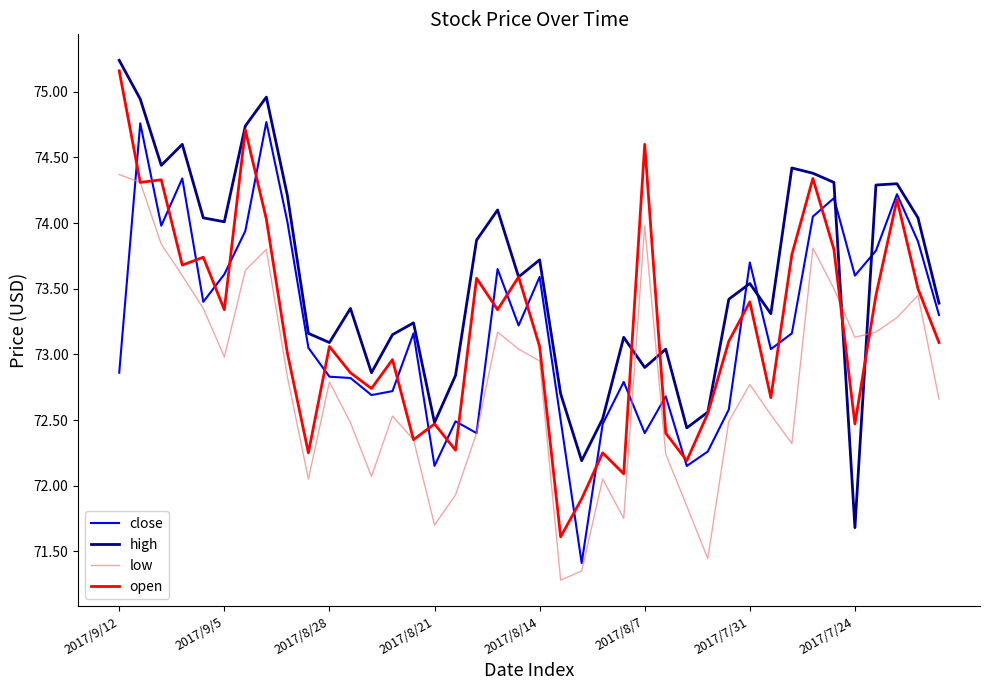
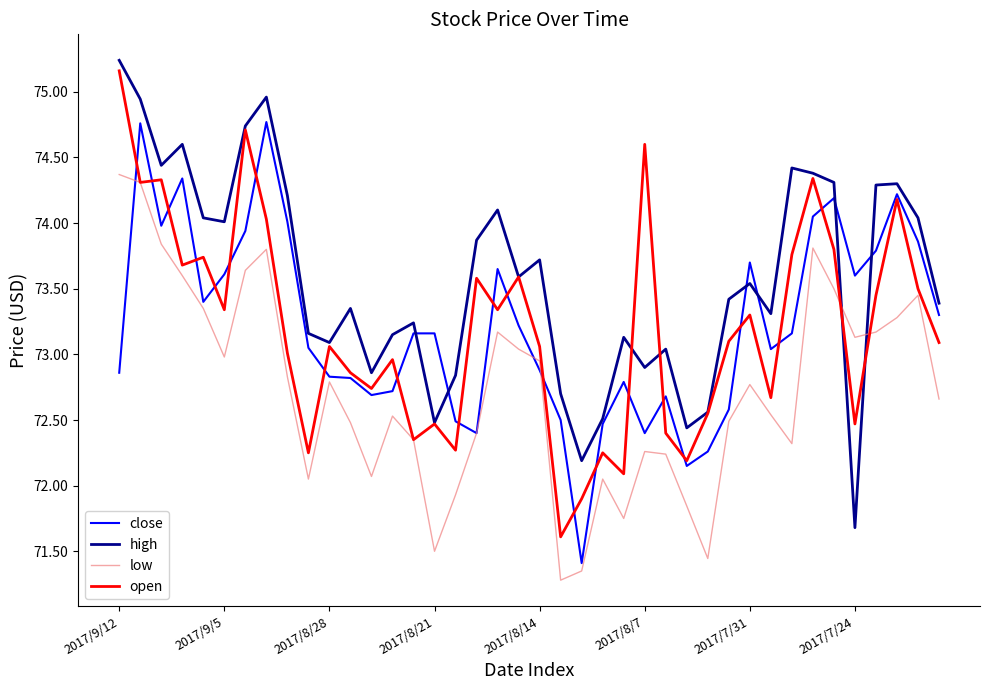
  {
    "close": {
      "2017/9/12": 72.86,
      "2017/9/5": 73.61,
      "2017/8/28": 72.83,
-     "2017/8/21": 72.15,
-     "2017/8/14": 73.59,
+     "2017/8/21": 73.16,
+     "2017/8/14": 72.88,
      "2017/8/7": 72.40,
      "2017/7/31": 73.70,
      "2017/7/24": 73.60
    },
    "high": {
      "2017/9/12": 75.24,
      "2017/9/5": 74.01,
      "2017/8/28": 73.09,
      "2017/8/14": 73.72,
      "2017/8/7": 72.90,
      "2017/7/31": 73.54,
      "2017/7/24": 71.68
    },
    "low": {
      "2017/9/12": 74.37,
      "2017/9/5": 72.98,
      "2017/8/28": 72.79,
-     "2017/8/21": 71.7,
+     "2017/8/21": 71.5,
      "2017/8/14": 72.95,
-     "2017/8/7": 73.98,
+     "2017/8/7": 72.26,
      "2017/7/31": 72.77,
      "2017/7/24": 73.13
    },
    "open": {
      "2017/9/12": 75.16,
      "2017/9/5": 73.34,
      "2017/8/28": 73.06,
      "2017/8/14": 73.06,
      "2017/8/7": 74.6,
-     "2017/7/31": 73.4,
+     "2017/7/31": 73.3,
      "2017/7/24": 72.47
    }
  }
